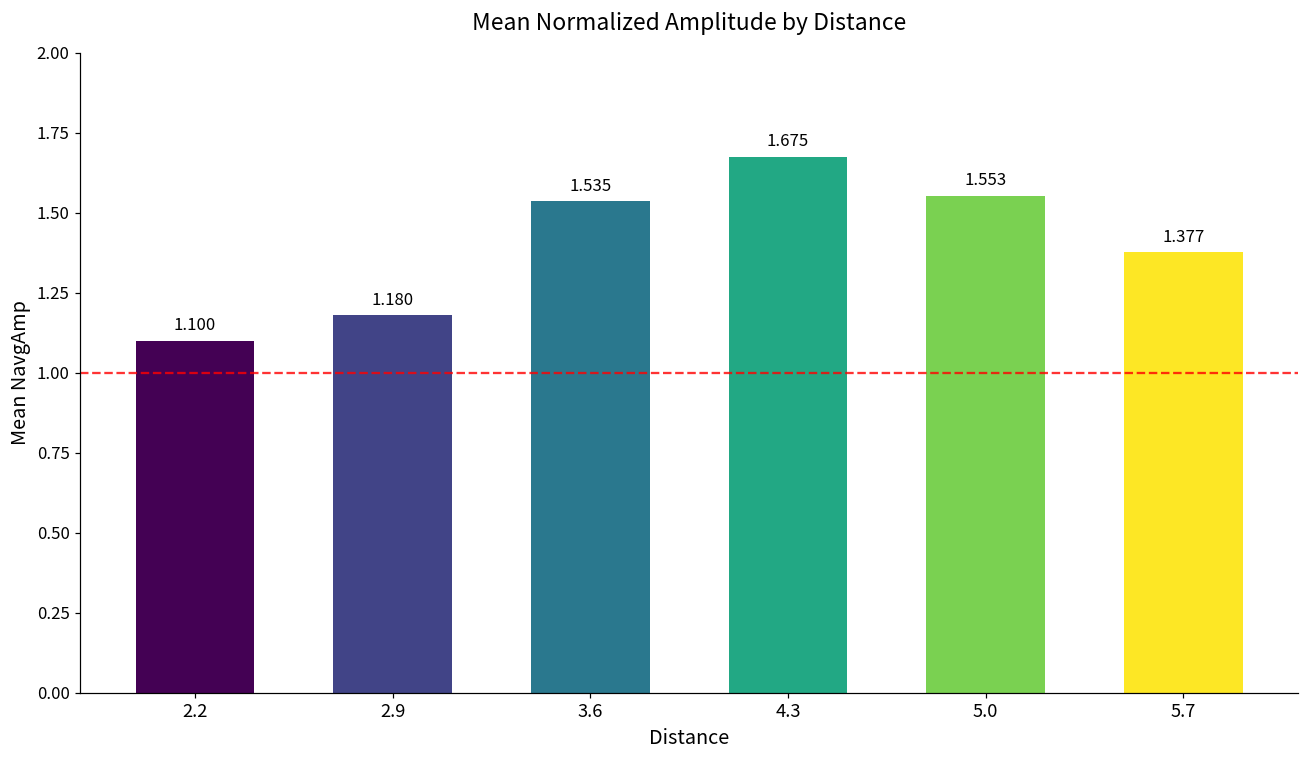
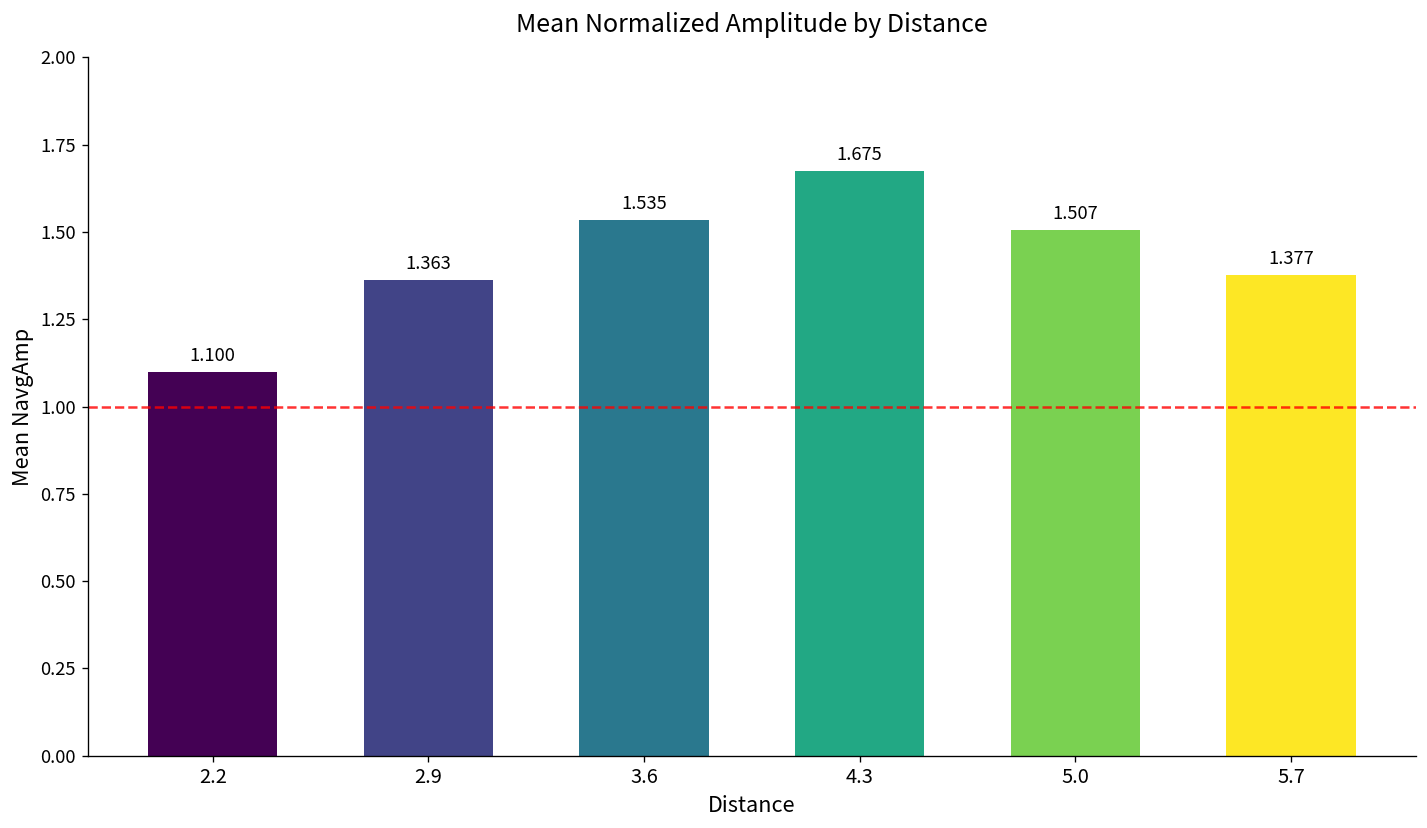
  {
    "2.2": 1.100,
-   "2.9": 1.180,
+   "2.9": 1.363,
    "3.6": 1.535,
    "4.3": 1.675,
-   "5.0": 1.553,
+   "5.0": 1.507,
    "5.7": 1.377
  }
